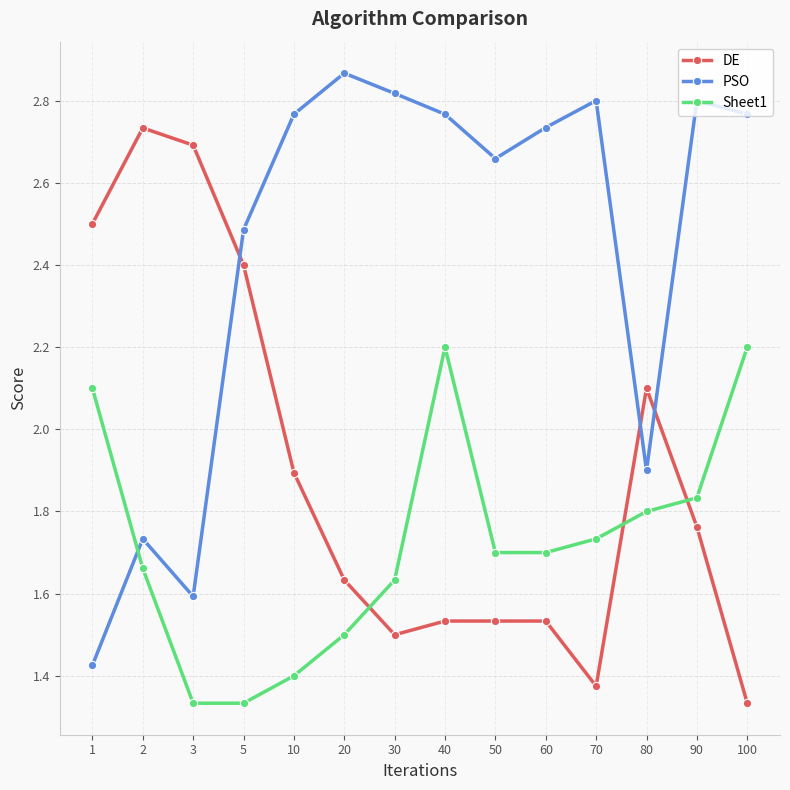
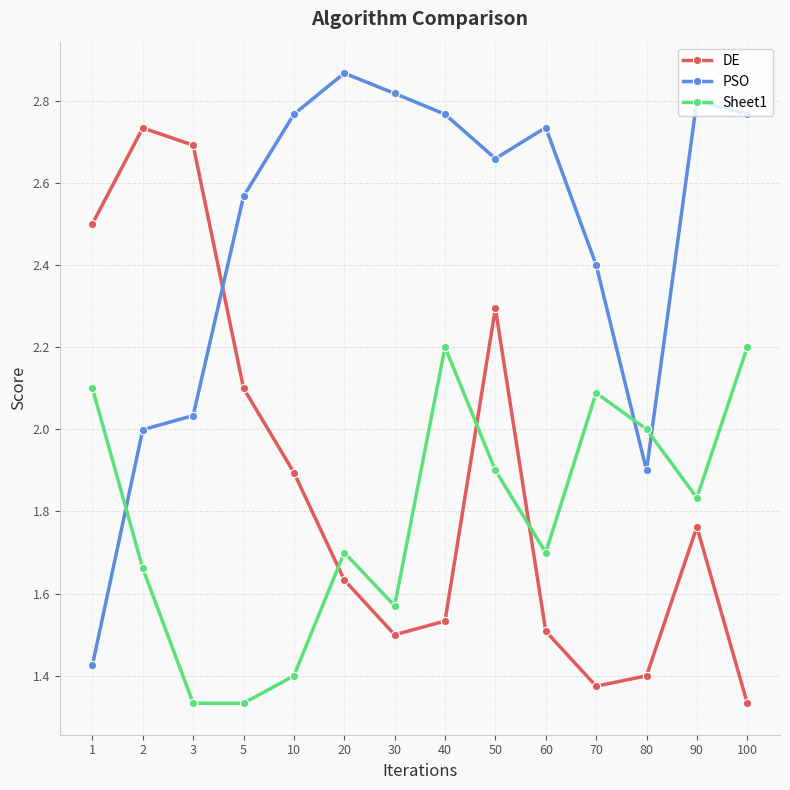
  {
    "DE": {
      "1": 2.50,
      "2": 2.73,
      "3": 2.69,
-     "5": 2.4,
+     "5": 2.1,
      "10": 1.89,
      "20": 1.63,
      "30": 1.50,
      "40": 1.53,
-     "50": 1.53,
-     "60": 1.53,
+     "50": 2.29,
+     "60": 1.51,
      "70": 1.37,
-     "80": 2.1,
+     "80": 1.4,
      "90": 1.76,
      "100": 1.33
    },
    "PSO": {
      "1": 1.43,
-     "2": 1.73,
-     "3": 1.59,
-     "5": 2.49,
+     "2": 2.00,
+     "3": 2.03,
+     "5": 2.57,
      "10": 2.77,
      "20": 2.87,
      "30": 2.82,
      "40": 2.77,
      "50": 2.66,
      "60": 2.73,
-     "70": 2.8,
+     "70": 2.4,
      "80": 1.90
    },
    "Sheet1": {
      "1": 2.10,
      "2": 1.66,
      "3": 1.33,
      "5": 1.33,
      "10": 1.40,
-     "20": 1.5,
-     "30": 1.63,
+     "20": 1.7,
+     "30": 1.57,
      "40": 2.20,
-     "50": 1.7,
+     "50": 1.9,
      "60": 1.70,
-     "70": 1.73,
-     "80": 1.8,
+     "70": 2.09,
+     "80": 2.0,
      "90": 1.83,
      "100": 2.20
    }
  }
